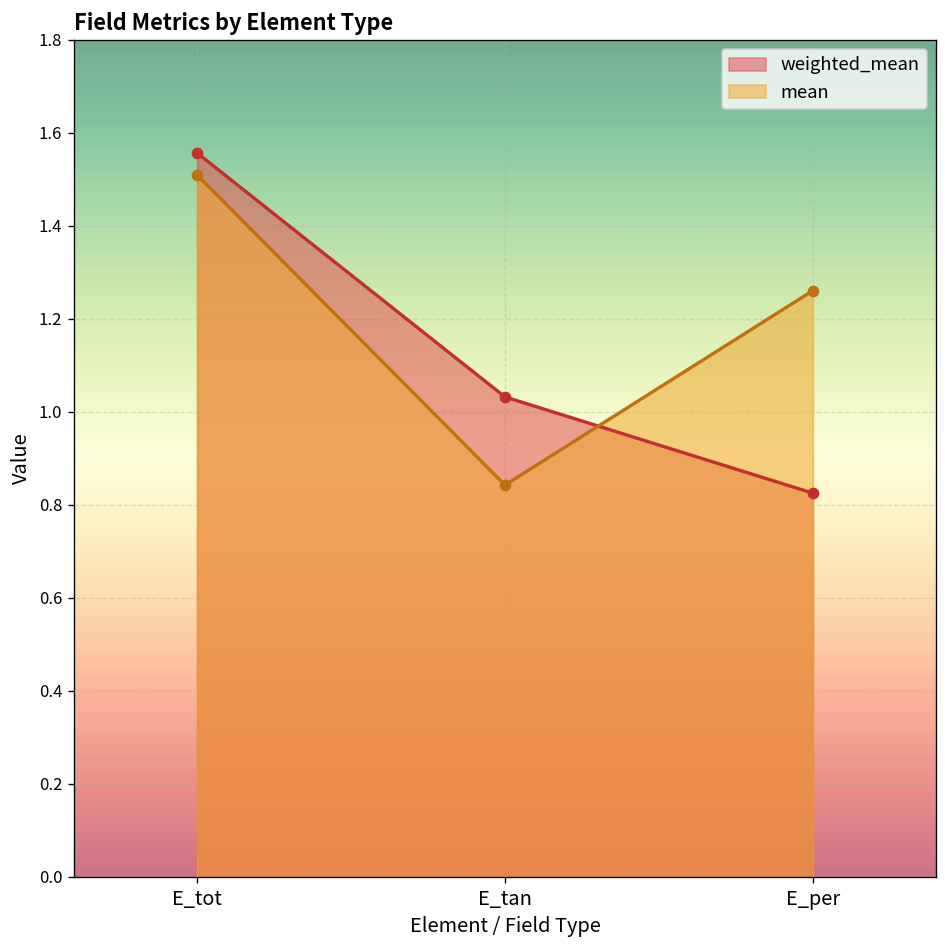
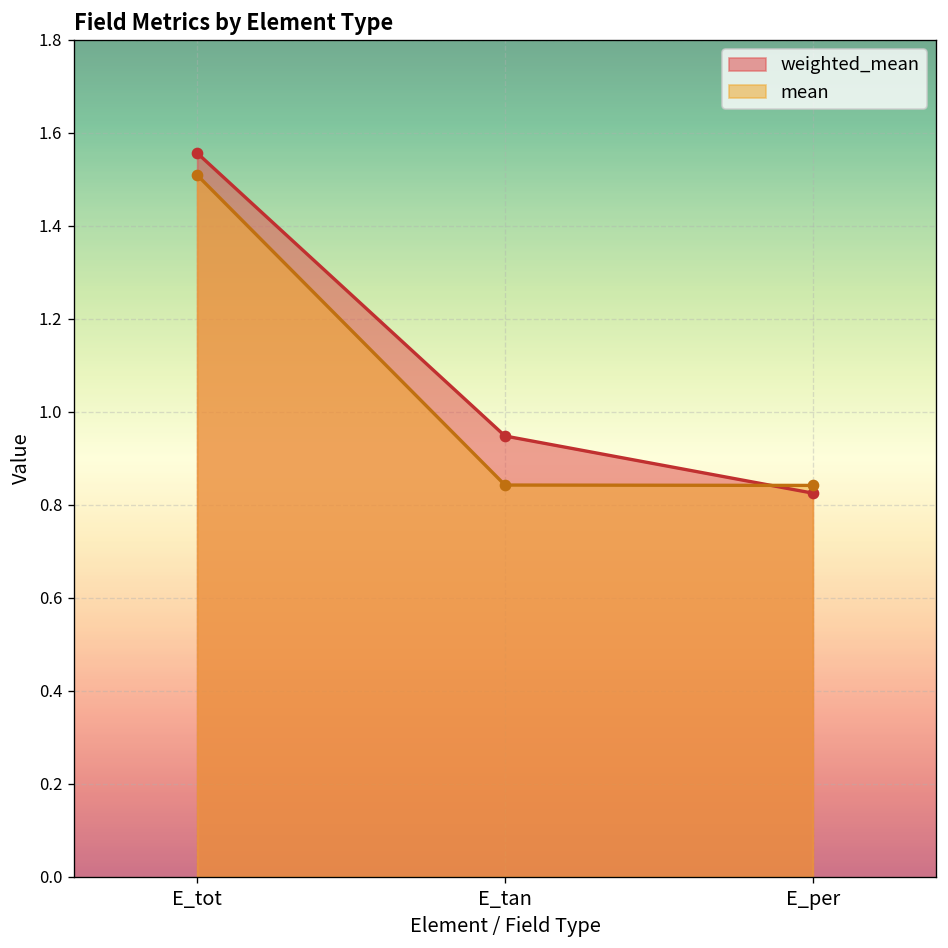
  {
    "weighted_mean": {
      "E_tot": 1.56,
-     "E_tan": 1.03,
+     "E_tan": 0.95,
      "E_per": 0.83
    },
    "mean": {
      "E_tot": 1.51,
      "E_tan": 0.84,
-     "E_per": 1.26
+     "E_per": 0.84
    }
  }
